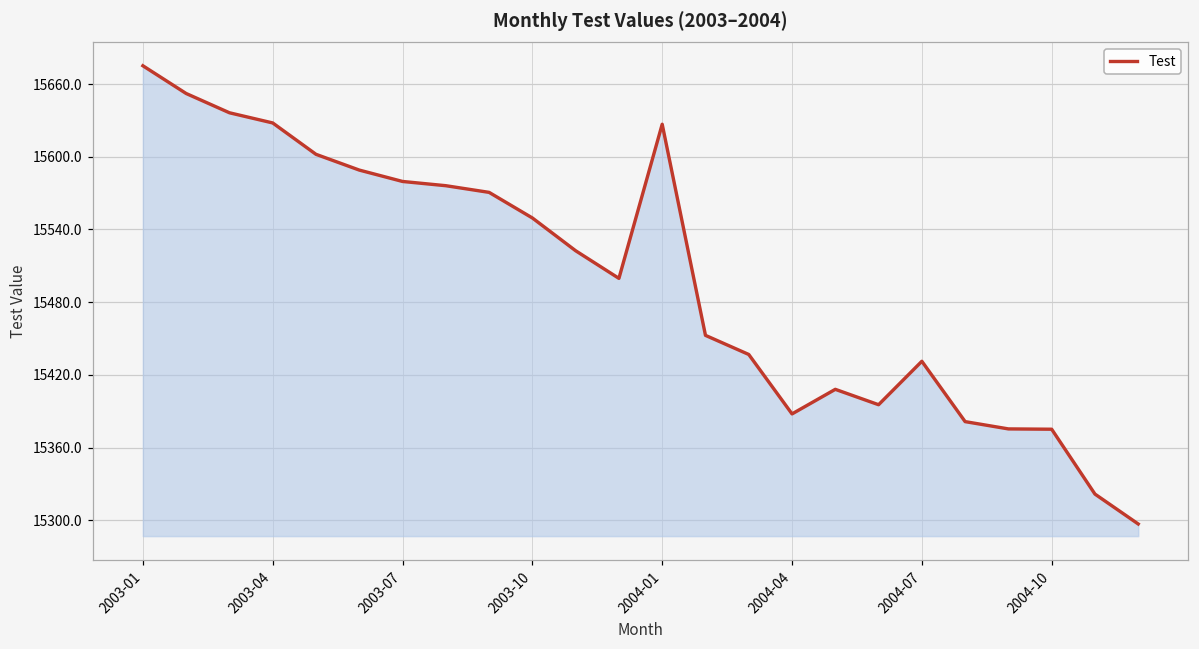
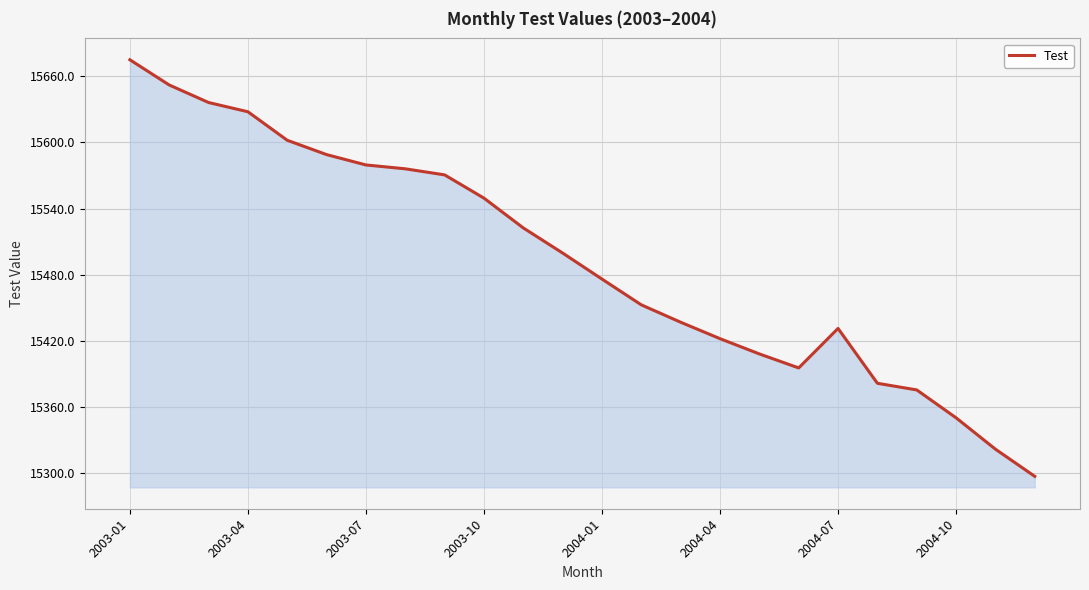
  {
    "2003-01": 15675,
    "2003-04": 15628,
    "2003-07": 15580,
    "2003-10": 15549,
-   "2004-01": 15627,
-   "2004-04": 15388,
+   "2004-01": 15476,
+   "2004-04": 15422,
    "2004-07": 15431,
-   "2004-10": 15375
+   "2004-10": 15350
  }
